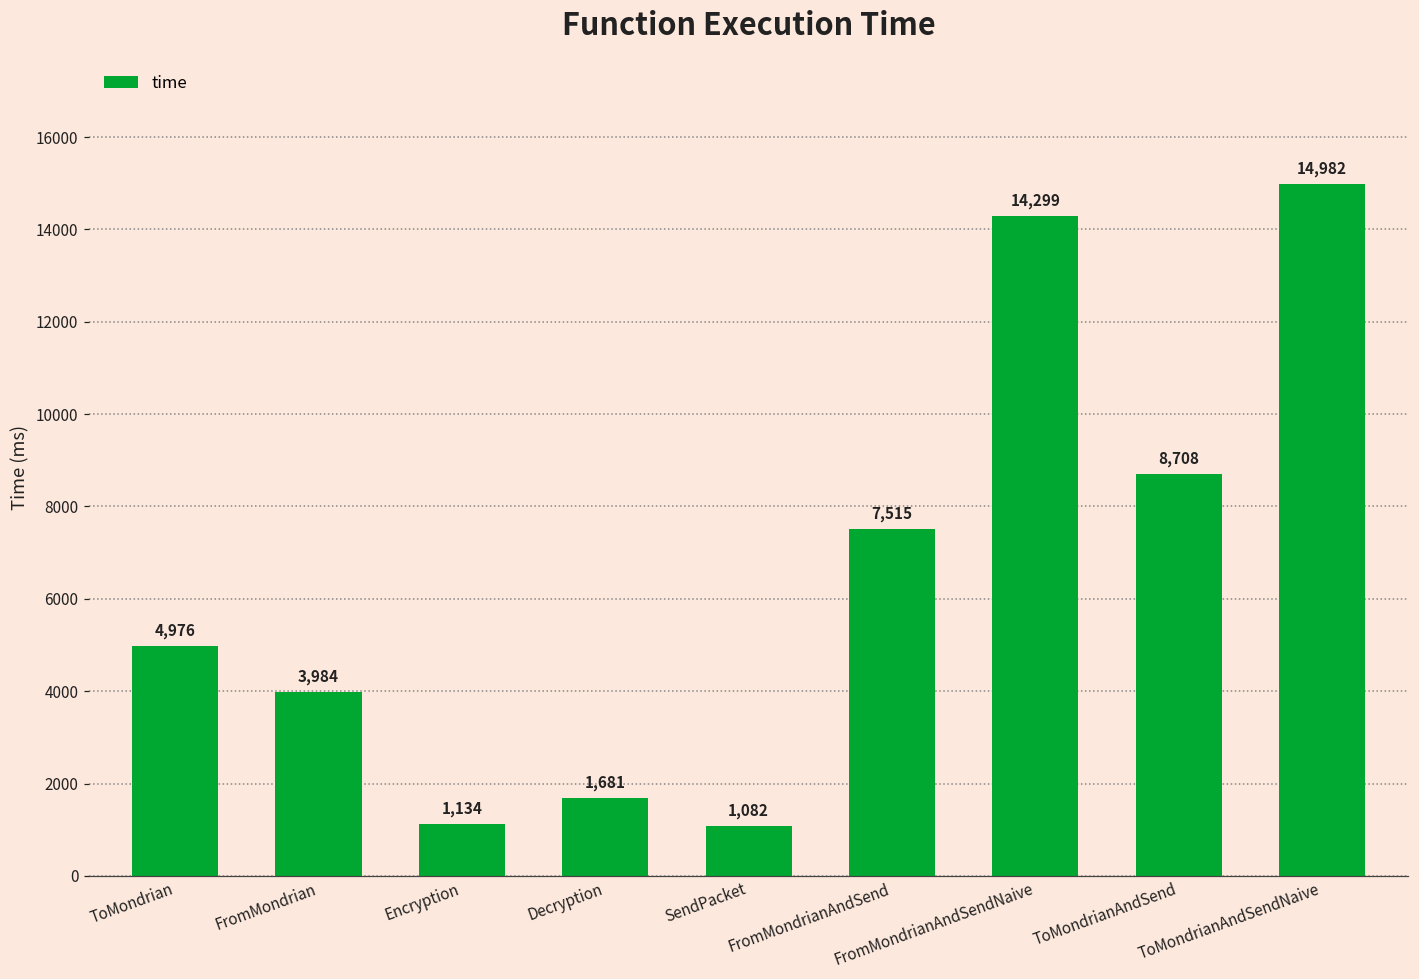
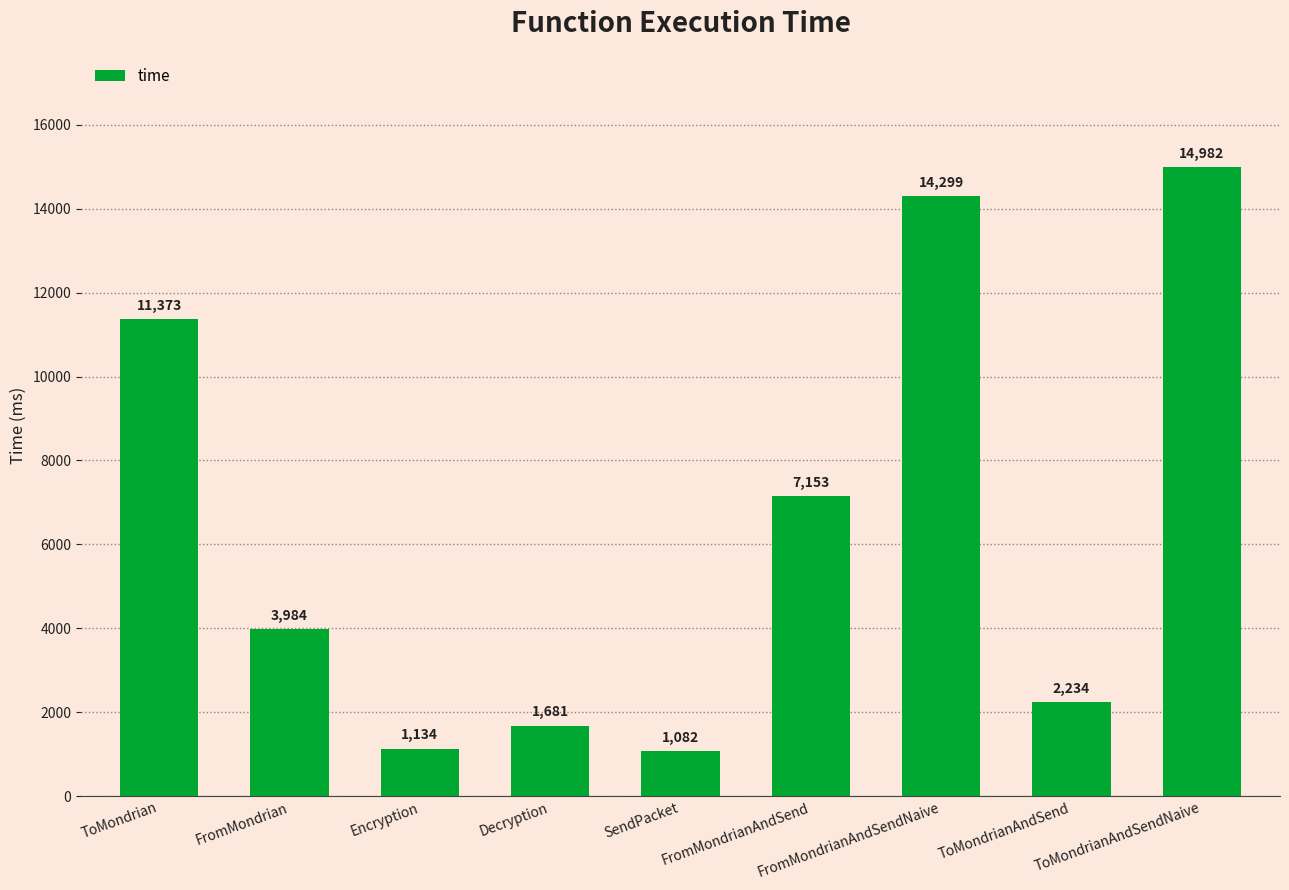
  {
-   "ToMondrian": "4,976",
+   "ToMondrian": "11,373",
    "FromMondrian": "3,984",
    "Encryption": "1,134",
    "Decryption": "1,681",
    "SendPacket": "1,082",
-   "FromMondrianAndSend": "7,515",
+   "FromMondrianAndSend": "7,153",
    "FromMondrianAndSendNaive": "14,299",
-   "ToMondrianAndSend": "8,708",
+   "ToMondrianAndSend": "2,234",
    "ToMondrianAndSendNaive": "14,982"
  }
